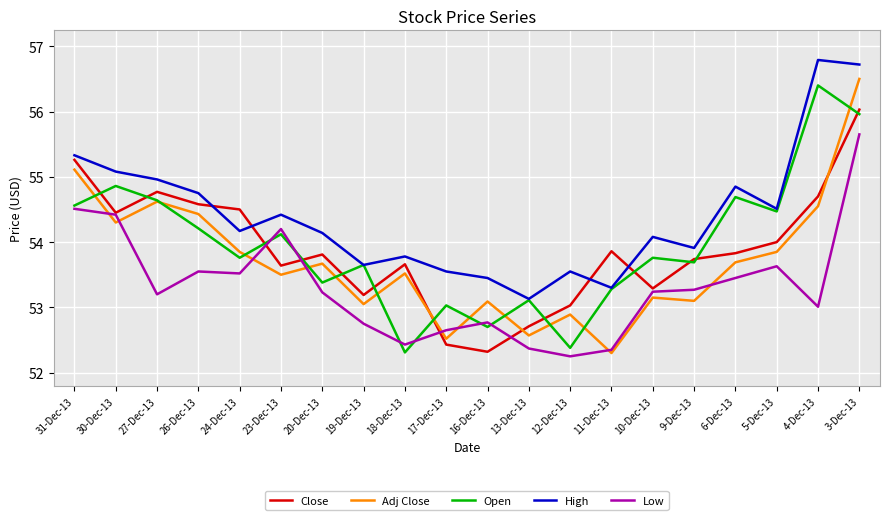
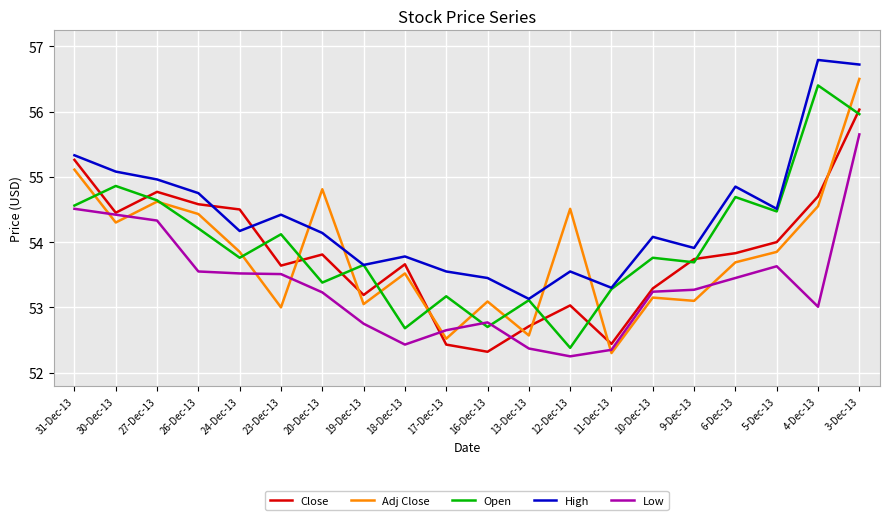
  {
    "Close": {
      "31-Dec-13": 55.3,
      "27-Dec-13": 54.8,
      "26-Dec-13": 54.6,
      "24-Dec-13": 54.5,
      "23-Dec-13": 53.6,
      "20-Dec-13": 53.8,
      "19-Dec-13": 53.2,
      "18-Dec-13": 53.7,
      "17-Dec-13": 52.4,
      "16-Dec-13": 52.3,
      "13-Dec-13": 52.7,
      "12-Dec-13": 53.0,
-     "11-Dec-13": 53.9,
+     "11-Dec-13": 52.4,
      "10-Dec-13": 53.3,
      "9-Dec-13": 53.7,
      "6-Dec-13": 53.8,
      "5-Dec-13": 54.0,
      "4-Dec-13": 54.7,
      "3-Dec-13": 56.0
    },
    "Adj Close": {
      "31-Dec-13": 55.1,
      "30-Dec-13": 54.3,
      "26-Dec-13": 54.4,
      "24-Dec-13": 53.9,
-     "23-Dec-13": 53.5,
-     "20-Dec-13": 53.7,
+     "23-Dec-13": 53.0,
+     "20-Dec-13": 54.8,
      "19-Dec-13": 53.1,
      "18-Dec-13": 53.5,
      "17-Dec-13": 52.5,
      "16-Dec-13": 53.1,
      "13-Dec-13": 52.6,
-     "12-Dec-13": 52.9,
+     "12-Dec-13": 54.5,
      "11-Dec-13": 52.3,
      "10-Dec-13": 53.2,
      "9-Dec-13": 53.1,
      "6-Dec-13": 53.7,
      "5-Dec-13": 53.9,
      "4-Dec-13": 54.6,
      "3-Dec-13": 56.5
    },
    "Open": {
      "31-Dec-13": 54.6,
      "30-Dec-13": 54.9,
      "26-Dec-13": 54.2,
      "24-Dec-13": 53.8,
      "23-Dec-13": 54.1,
      "20-Dec-13": 53.4,
-     "18-Dec-13": 52.3,
-     "17-Dec-13": 53.0,
+     "18-Dec-13": 52.7,
+     "17-Dec-13": 53.2,
      "16-Dec-13": 52.7,
      "12-Dec-13": 52.4,
      "10-Dec-13": 53.8,
      "9-Dec-13": 53.7,
      "6-Dec-13": 54.7,
      "5-Dec-13": 54.5,
      "4-Dec-13": 56.4,
      "3-Dec-13": 56.0
    },
    "High": {
      "31-Dec-13": 55.3,
      "30-Dec-13": 55.1,
      "27-Dec-13": 55.0,
      "26-Dec-13": 54.8,
      "24-Dec-13": 54.2,
      "23-Dec-13": 54.4,
      "20-Dec-13": 54.1,
      "18-Dec-13": 53.8,
      "17-Dec-13": 53.6,
      "16-Dec-13": 53.5,
      "12-Dec-13": 53.6,
      "10-Dec-13": 54.1,
      "9-Dec-13": 53.9,
      "6-Dec-13": 54.9,
      "5-Dec-13": 54.5,
      "4-Dec-13": 56.8,
      "3-Dec-13": 56.7
    },
    "Low": {
      "31-Dec-13": 54.5,
-     "27-Dec-13": 53.2,
+     "27-Dec-13": 54.3,
      "26-Dec-13": 53.6,
      "24-Dec-13": 53.5,
-     "23-Dec-13": 54.2,
+     "23-Dec-13": 53.5,
      "20-Dec-13": 53.2,
      "19-Dec-13": 52.8,
      "18-Dec-13": 52.4,
      "17-Dec-13": 52.7,
      "16-Dec-13": 52.8,
      "13-Dec-13": 52.4,
      "12-Dec-13": 52.3,
      "11-Dec-13": 52.4,
      "10-Dec-13": 53.2,
      "9-Dec-13": 53.3,
      "6-Dec-13": 53.5,
      "5-Dec-13": 53.6,
      "4-Dec-13": 53.0,
      "3-Dec-13": 55.7
    }
  }
